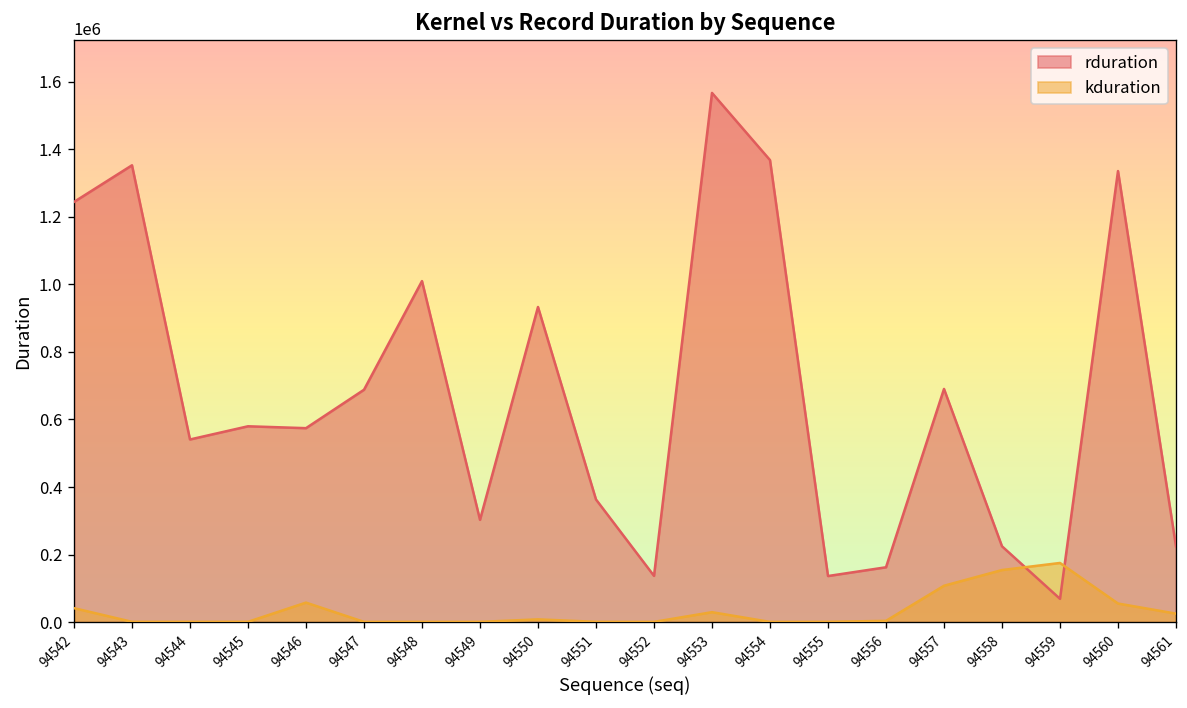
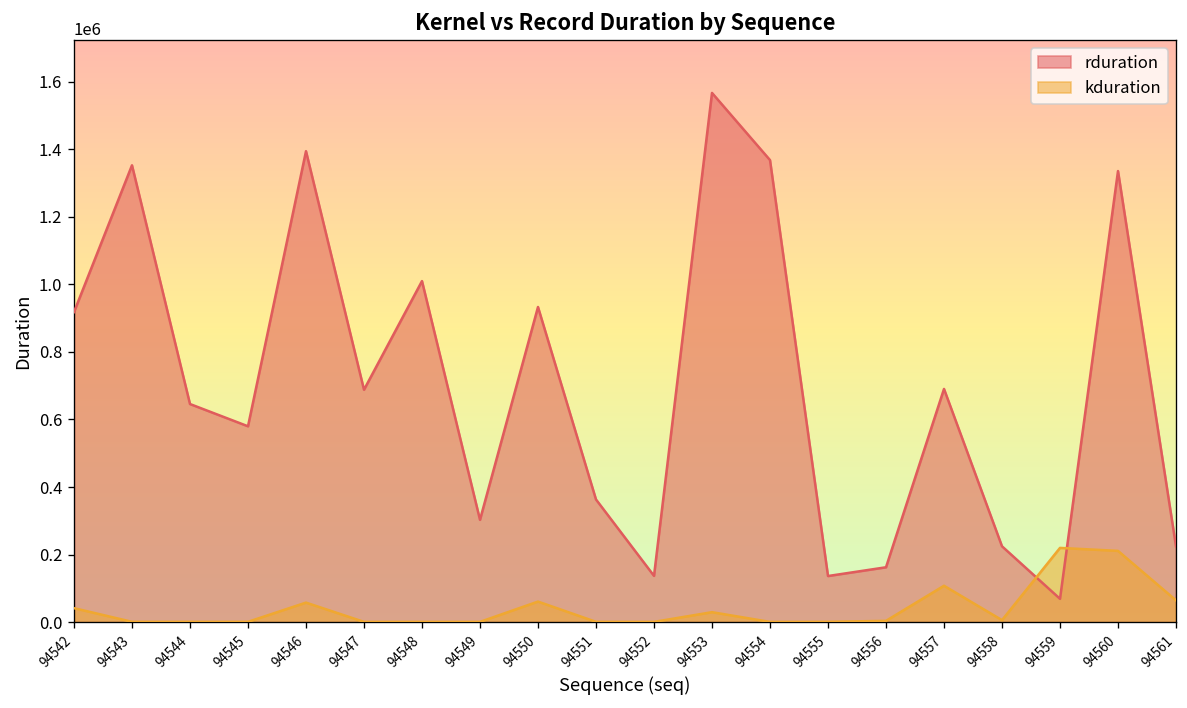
  {
    "rduration": {
-     "94542": 1240000,
+     "94542": 920000,
      "94543": 1350000,
-     "94544": 540000,
+     "94544": 650000,
      "94545": 580000,
-     "94546": 570000,
+     "94546": 1390000,
      "94547": 690000,
      "94548": 1010000,
      "94549": 300000,
      "94550": 930000,
      "94551": 360000,
      "94552": 140000,
      "94553": 1570000,
      "94554": 1370000,
      "94555": 140000,
      "94556": 160000,
      "94557": 690000,
      "94558": 220000,
      "94559": 70000,
      "94560": 1340000,
      "94561": 220000
    },
    "kduration": {
      "94542": 40000,
      "94543": 0,
      "94544": 0,
      "94545": 0,
      "94546": 60000,
      "94547": 0,
      "94548": 0,
      "94549": 0,
-     "94550": 10000,
+     "94550": 60000,
      "94551": 0,
      "94552": 0,
      "94553": 30000,
      "94554": 0,
      "94555": 0,
      "94556": 0,
      "94557": 110000,
-     "94558": 150000,
-     "94559": 180000,
-     "94560": 60000,
-     "94561": 30000
+     "94558": 10000,
+     "94559": 220000,
+     "94560": 210000,
+     "94561": 60000
    }
  }
